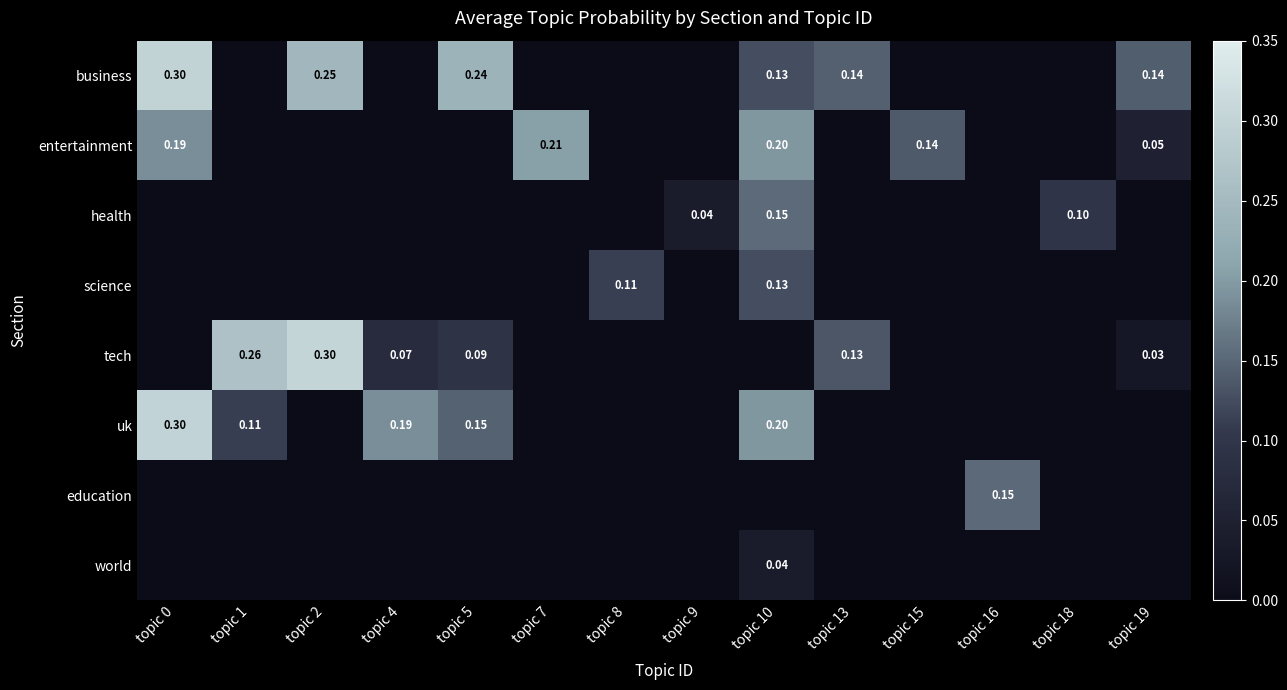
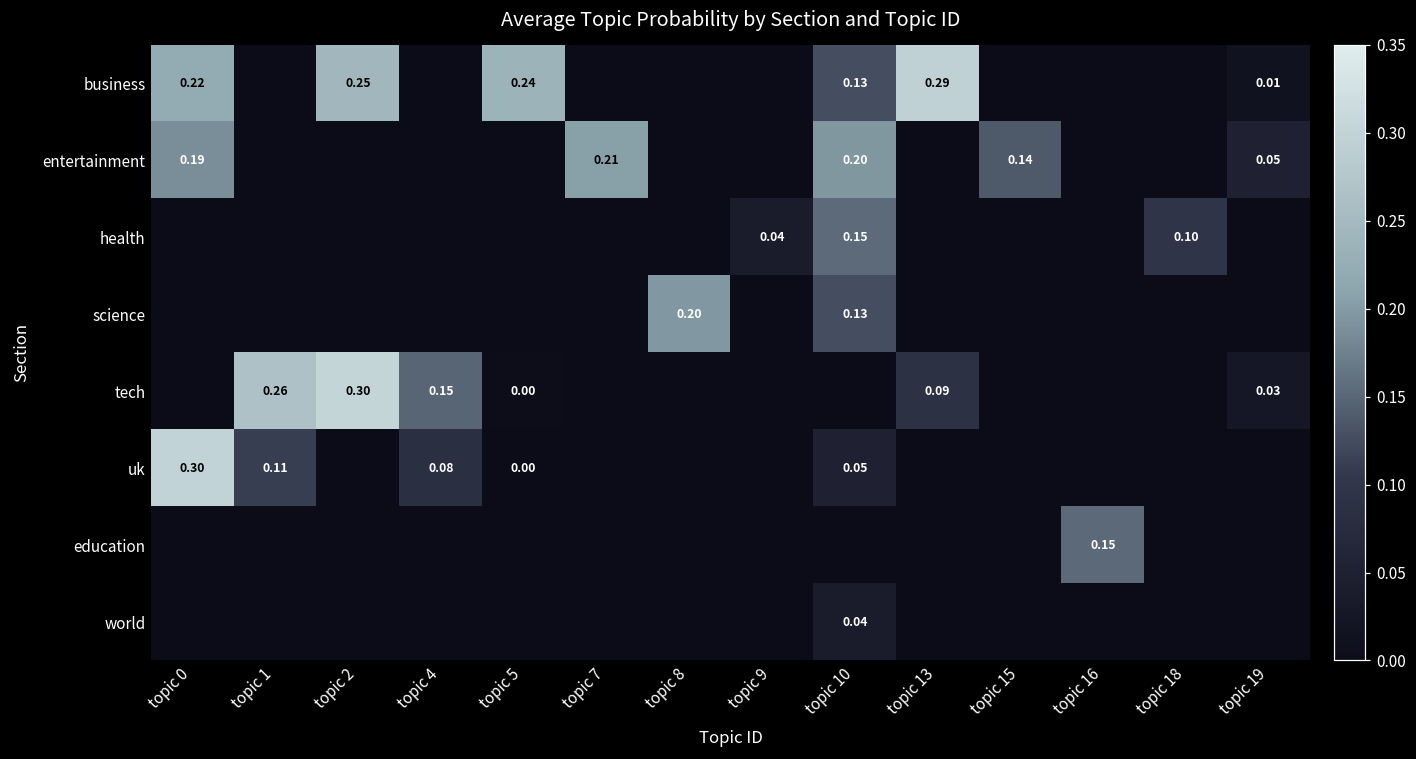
  {
    "business": {
-     "topic 0": 0.30,
+     "topic 0": 0.22,
      "topic 2": 0.25,
      "topic 5": 0.24,
      "topic 10": 0.13,
-     "topic 13": 0.14,
-     "topic 19": 0.14
+     "topic 13": 0.29,
+     "topic 19": 0.01
    },
    "entertainment": {
      "topic 0": 0.19,
      "topic 7": 0.21,
      "topic 10": 0.20,
      "topic 15": 0.14,
      "topic 19": 0.05
    },
    "health": {
      "topic 9": 0.04,
      "topic 10": 0.15,
      "topic 18": 0.10
    },
    "science": {
-     "topic 8": 0.11,
+     "topic 8": 0.20,
      "topic 10": 0.13
    },
    "tech": {
      "topic 1": 0.26,
      "topic 2": 0.30,
-     "topic 4": 0.07,
-     "topic 5": 0.09,
-     "topic 13": 0.13,
+     "topic 4": 0.15,
+     "topic 5": 0.00,
+     "topic 13": 0.09,
      "topic 19": 0.03
    },
    "uk": {
      "topic 0": 0.30,
      "topic 1": 0.11,
-     "topic 4": 0.19,
-     "topic 5": 0.15,
-     "topic 10": 0.20
+     "topic 4": 0.08,
+     "topic 5": 0.00,
+     "topic 10": 0.05
    },
    "education": {
      "topic 16": 0.15
    },
    "world": {
      "topic 10": 0.04
    }
  }
